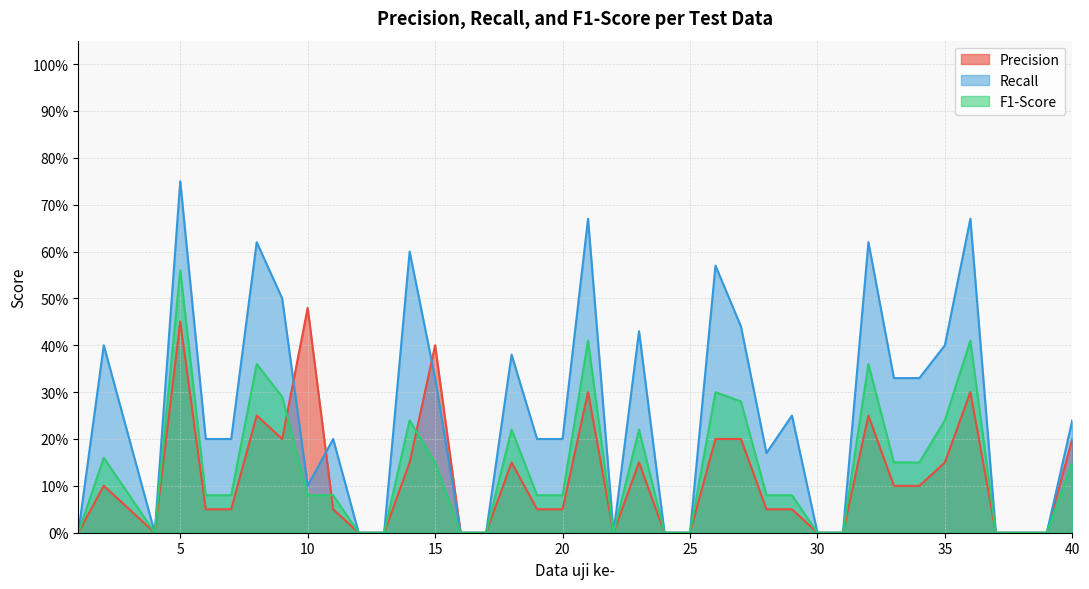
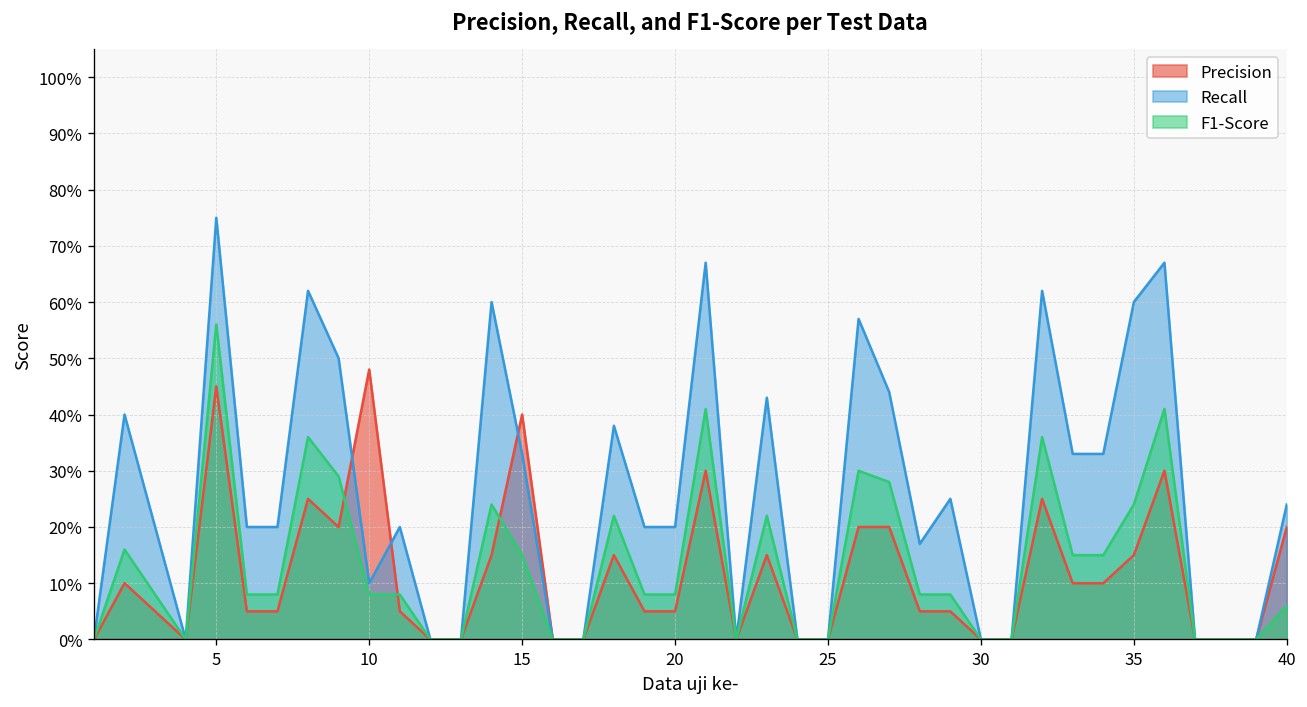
  {
    "Precision": {
      "5": "45%",
      "10": "48%",
      "15": "40%",
      "20": "5%",
      "35": "15%",
      "40": "20%"
    },
    "Recall": {
      "5": "75%",
      "10": "10%",
      "15": "33%",
      "20": "20%",
-     "35": "40%",
+     "35": "60%",
      "40": "24%"
    },
    "F1-Score": {
      "5": "56%",
      "10": "8%",
      "15": "15%",
      "20": "8%",
      "35": "24%",
-     "40": "15%"
+     "40": "6%"
    }
  }
